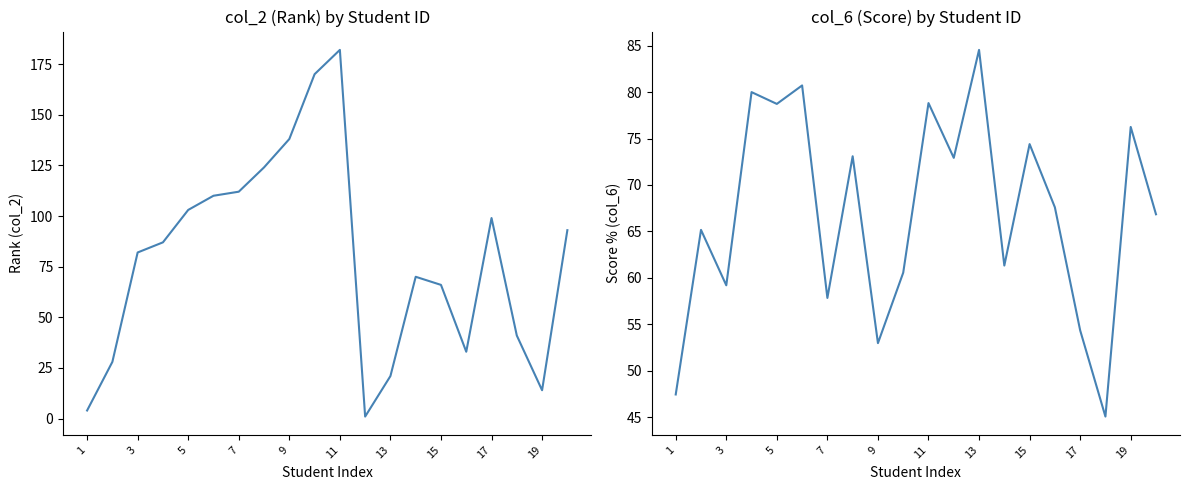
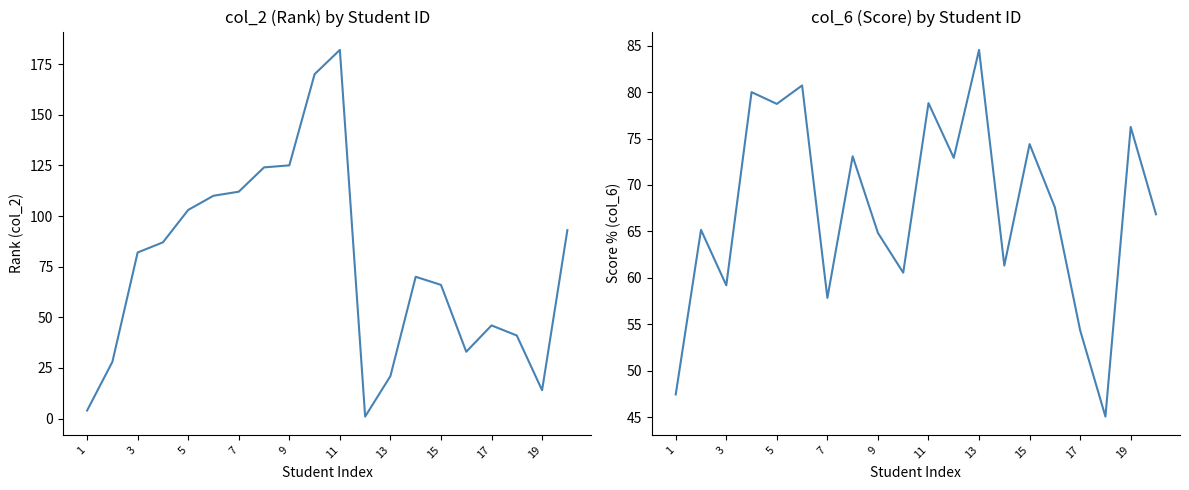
  {
    "col_2 (Rank) by Student ID": {
      "1": 4,
      "3": 82,
      "5": 103,
      "7": 112,
-     "9": 138,
+     "9": 125,
      "11": 182,
      "13": 21,
      "15": 66,
-     "17": 99,
+     "17": 46,
      "19": 14
    },
    "col_6 (Score) by Student ID": {
      "1": 47,
      "3": 59,
      "5": 79,
      "7": 58,
-     "9": 53,
+     "9": 65,
      "11": 79,
      "13": 85,
      "15": 74,
      "17": 54,
      "19": 76
    }
  }
